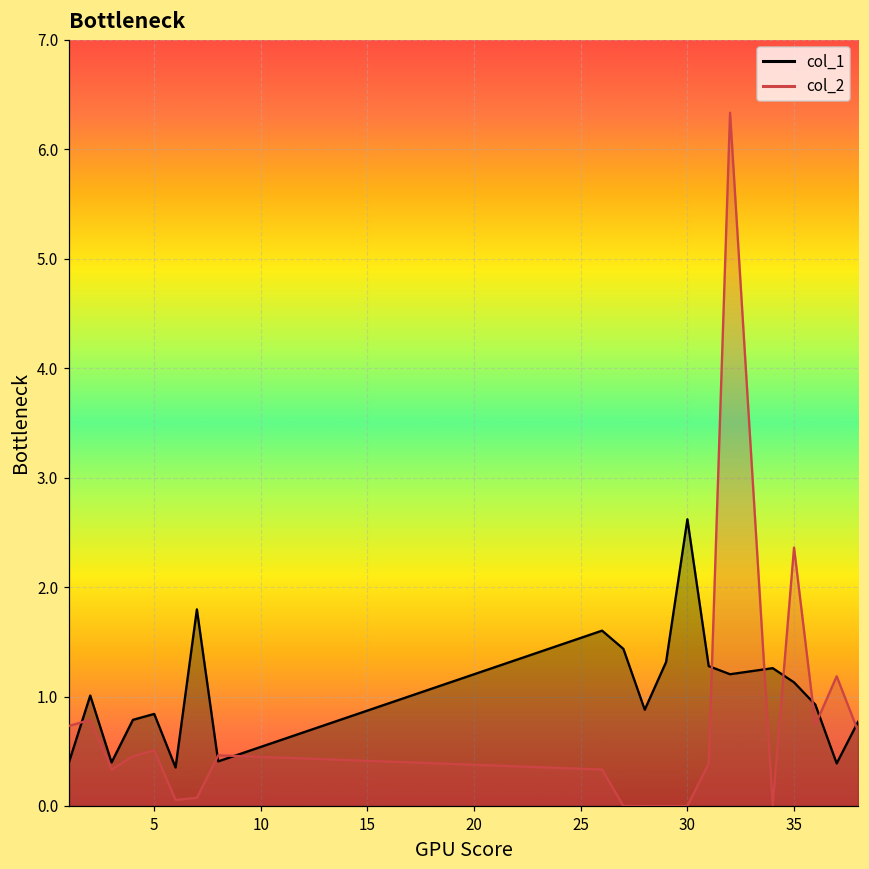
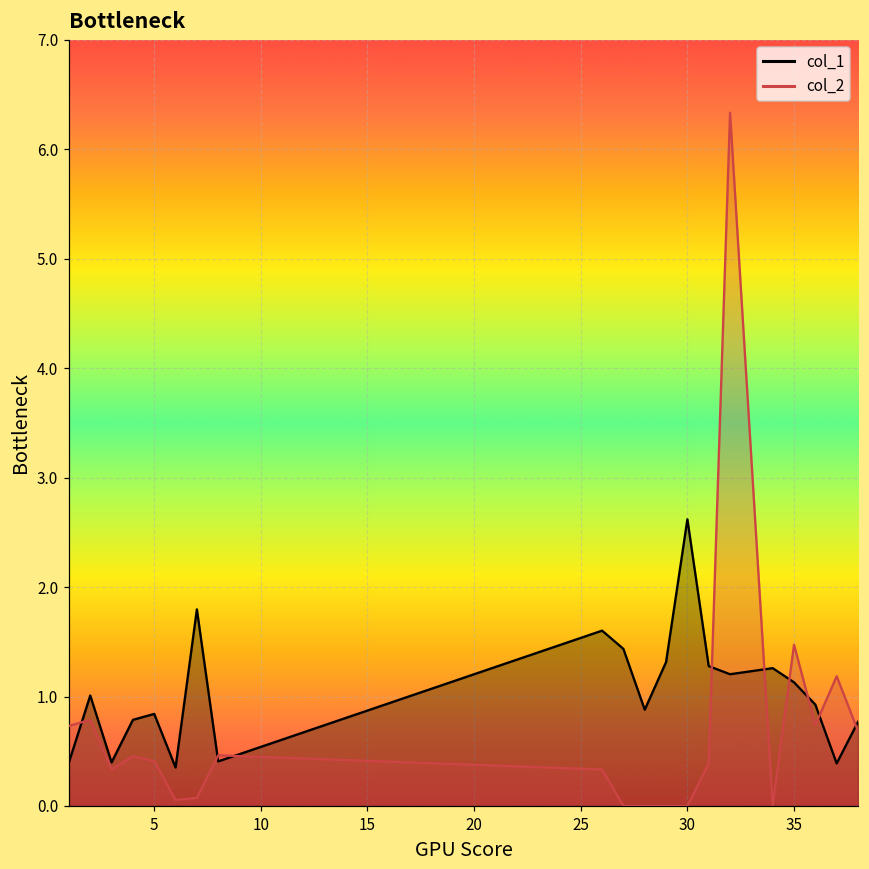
  {
    "col_1": {
      "5": 0.8,
      "30": 2.6,
      "35": 1.1
    },
    "col_2": {
-     "5": 0.5,
+     "5": 0.4,
      "30": 0.0,
-     "35": 2.4
+     "35": 1.5
    }
  }
